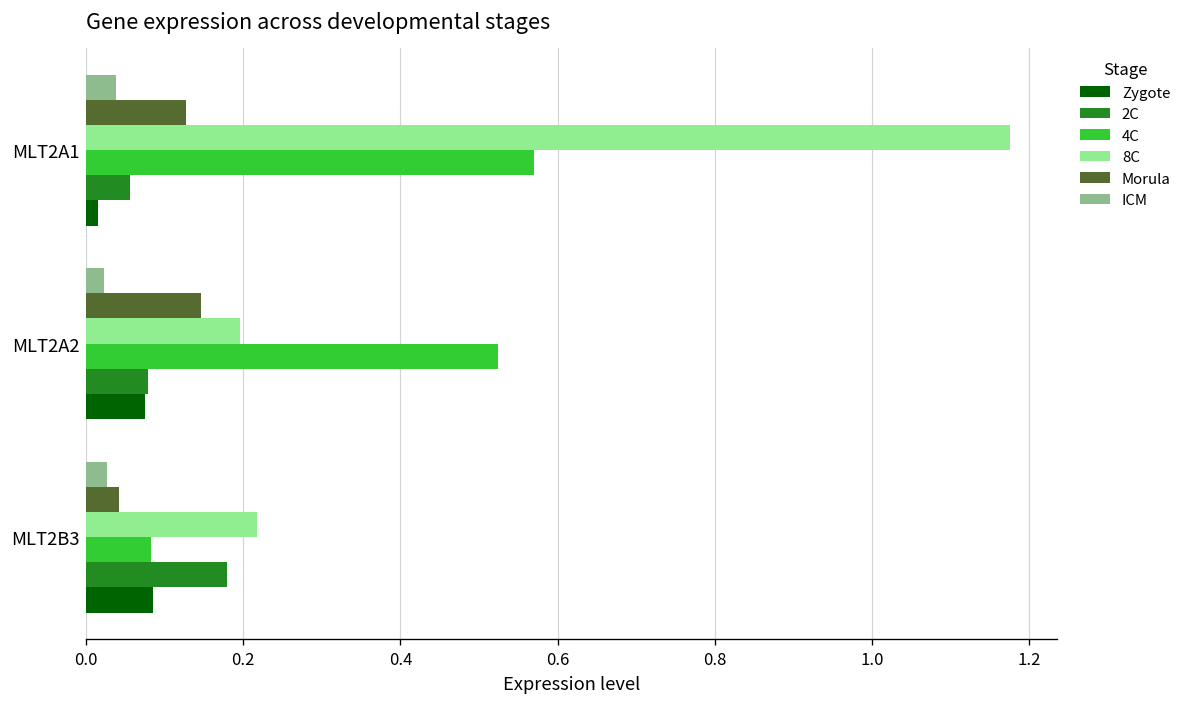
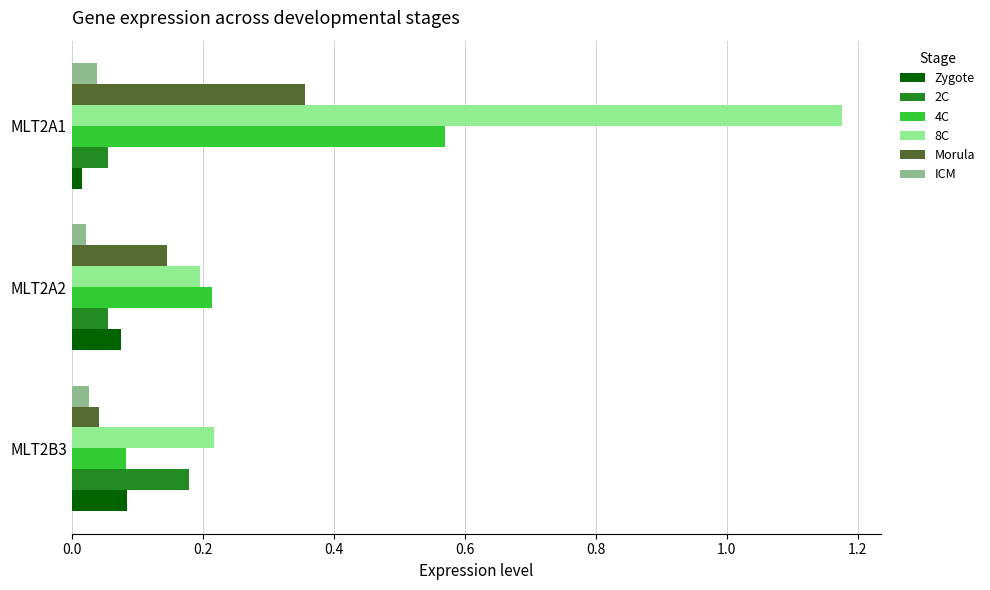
  {
    "Zygote": {
      "MLT2A1": 0.02,
      "MLT2A2": 0.08,
      "MLT2B3": 0.09
    },
    "2C": {
      "MLT2A1": 0.06,
-     "MLT2A2": 0.08,
+     "MLT2A2": 0.06,
      "MLT2B3": 0.18
    },
    "4C": {
      "MLT2A1": 0.57,
-     "MLT2A2": 0.52,
+     "MLT2A2": 0.21,
      "MLT2B3": 0.08
    },
    "Morula": {
-     "MLT2A1": 0.13,
+     "MLT2A1": 0.36,
      "MLT2A2": 0.15,
      "MLT2B3": 0.04
    }
  }
